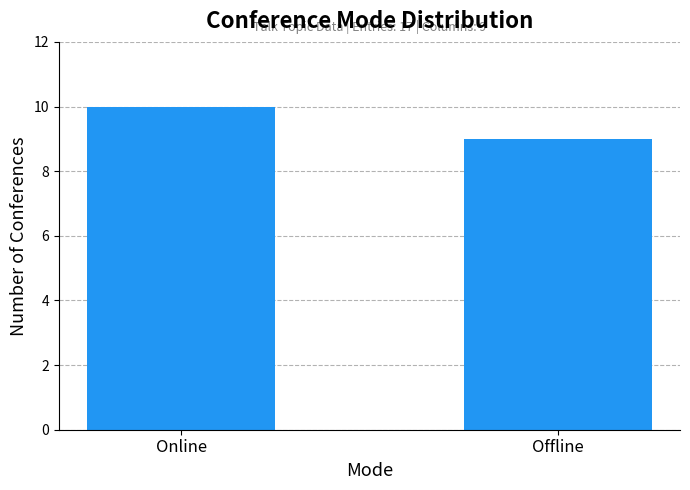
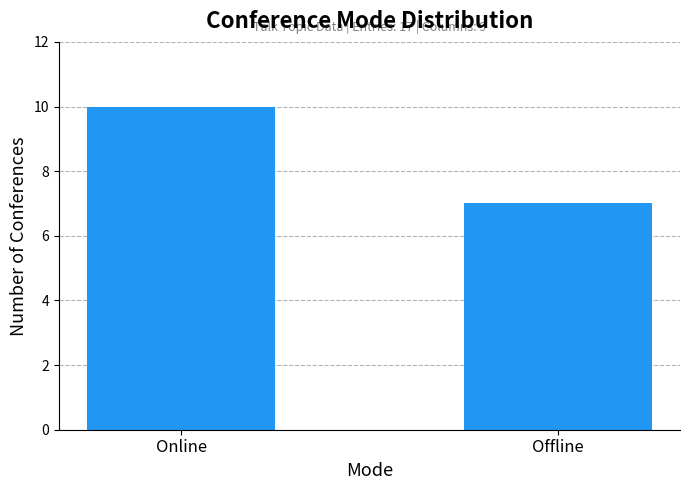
  {
    "Online": 10,
-   "Offline": 9
+   "Offline": 7
  }
